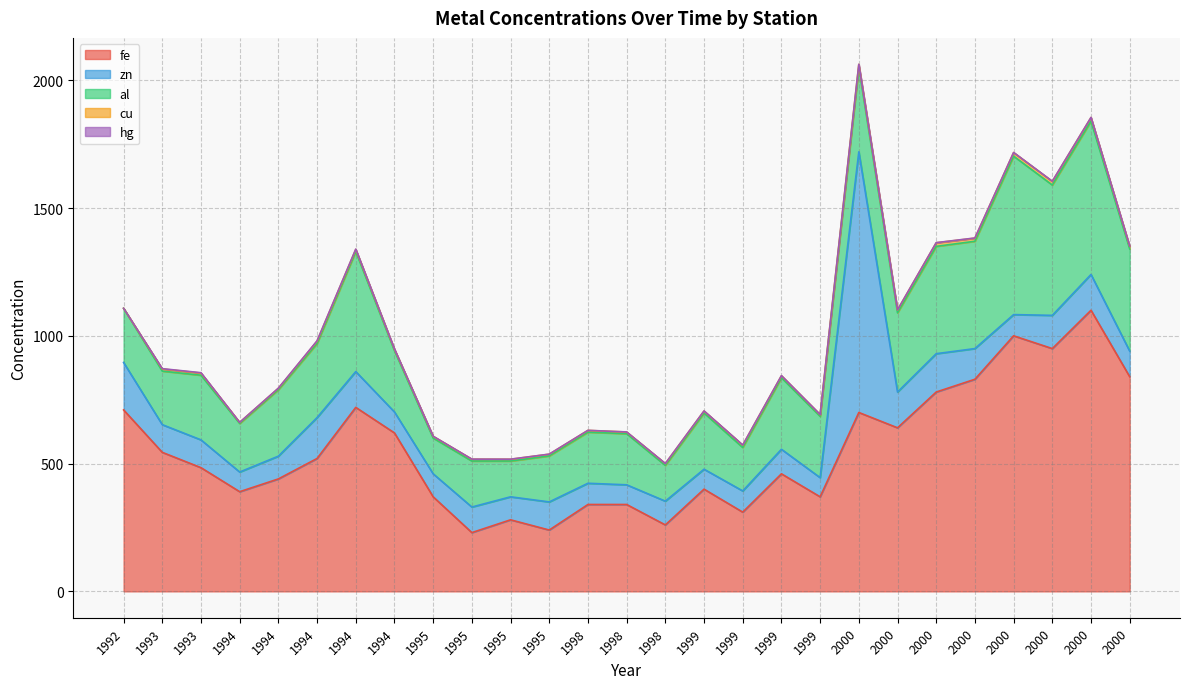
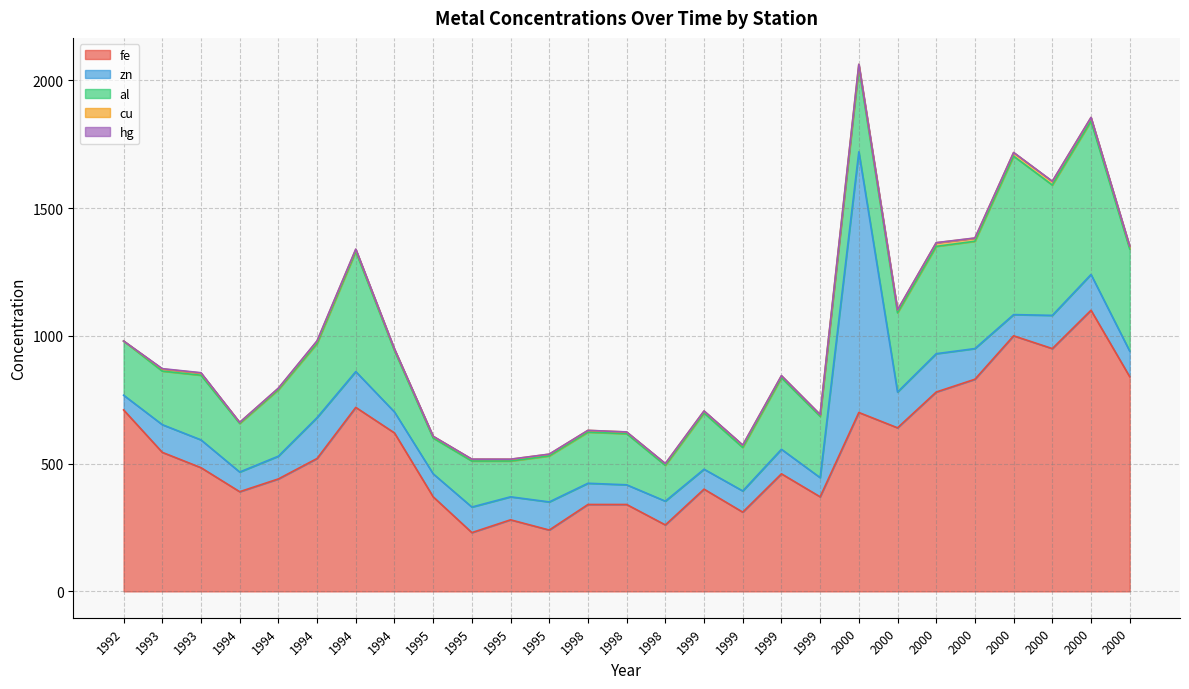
  {
    "fe": {
      "1992": 710
    },
    "zn": {
-     "1992": 190
+     "1992": 60
    }
  }
